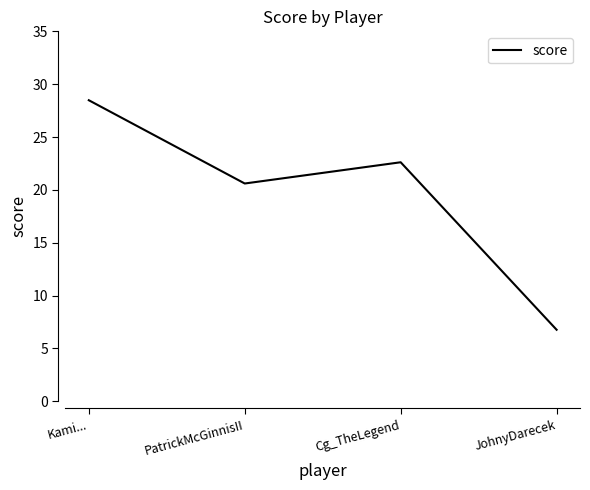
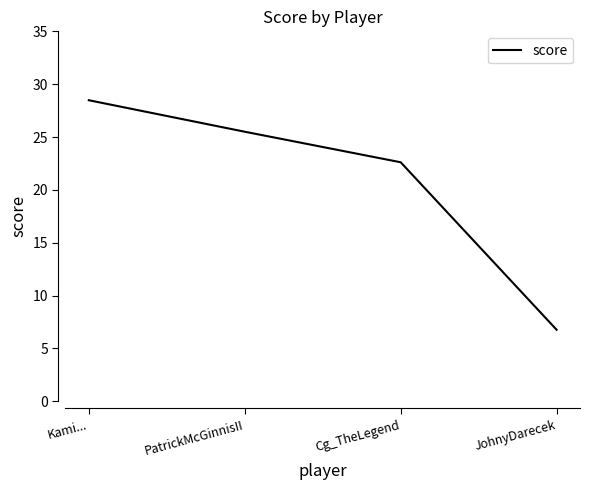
  {
    "Kami...": 28.5,
-   "PatrickMcGinnisII": 20.6,
+   "PatrickMcGinnisII": 25.5,
    "Cg_TheLegend": 22.6,
    "JohnyDarecek": 6.8
  }
